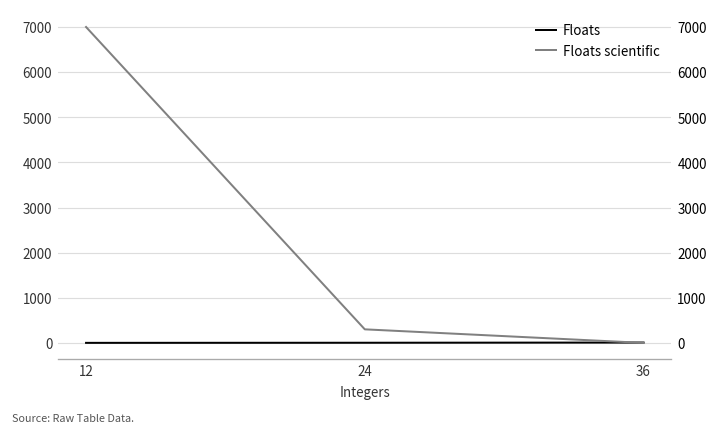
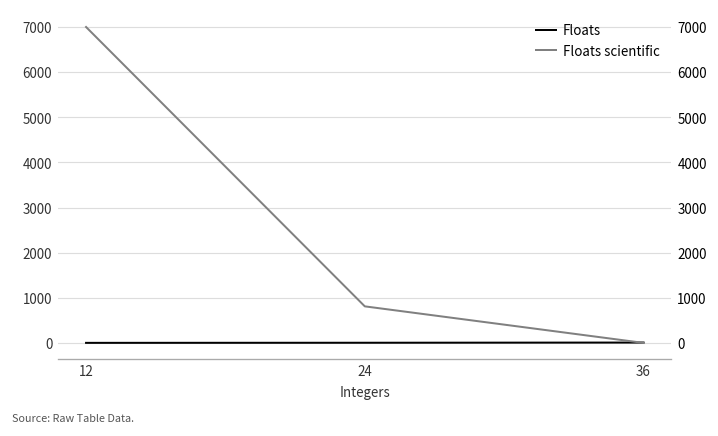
  {
    "Floats": {
      "12": 0,
      "24": 0
    },
    "Floats scientific": {
      "12": 7000,
-     "24": 300
+     "24": 800
    }
  }
